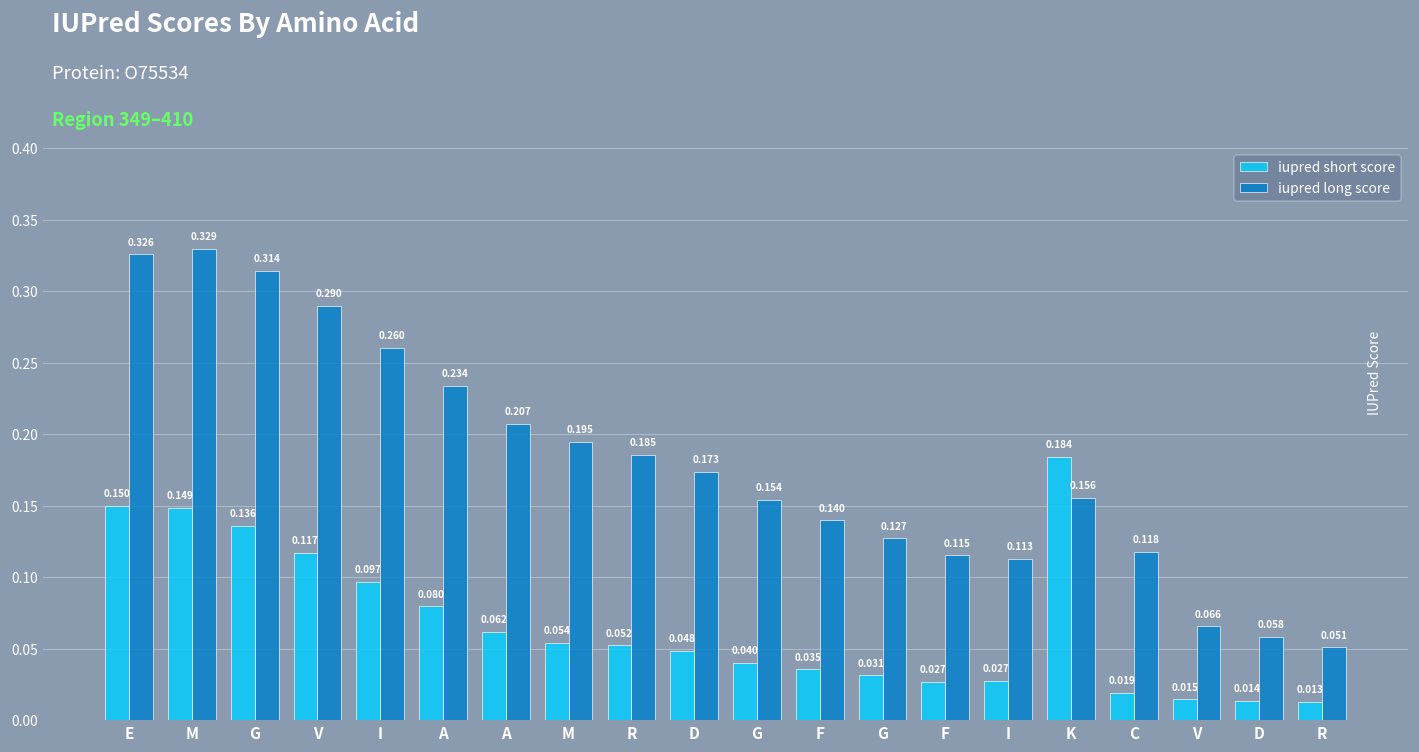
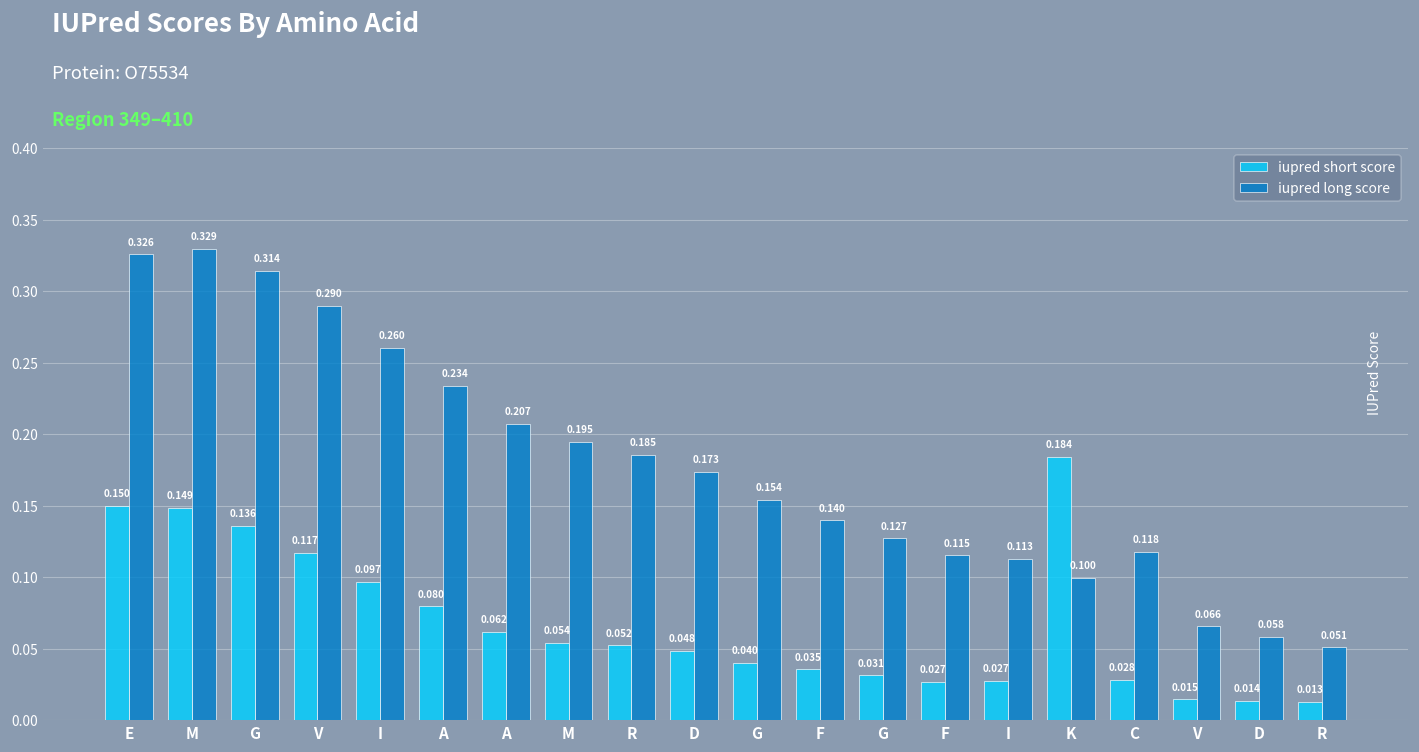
  {
    "iupred short score": {
      "E": 0.150,
      "K": 0.184,
-     "C": 0.019
+     "C": 0.028
    },
    "iupred long score": {
      "E": 0.326,
-     "K": 0.156,
+     "K": 0.100,
      "C": 0.118
    }
  }
